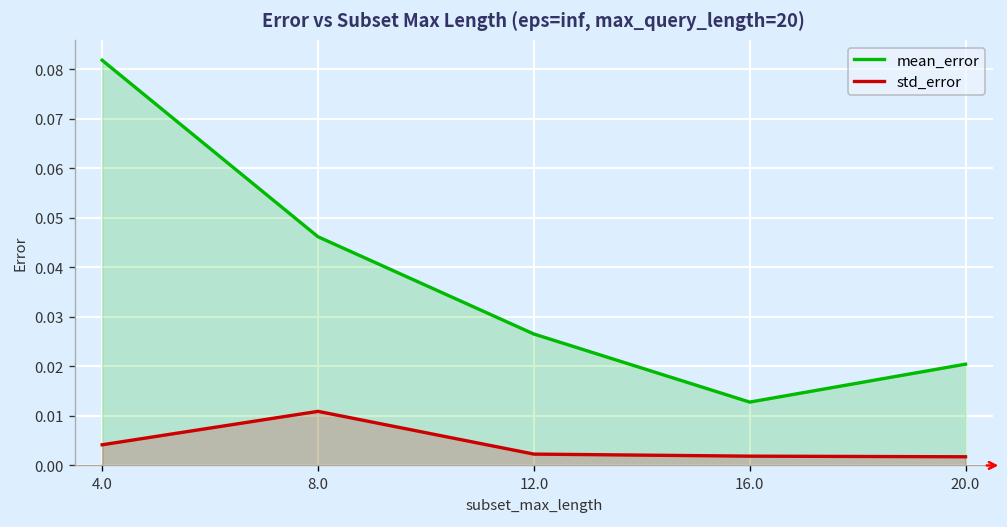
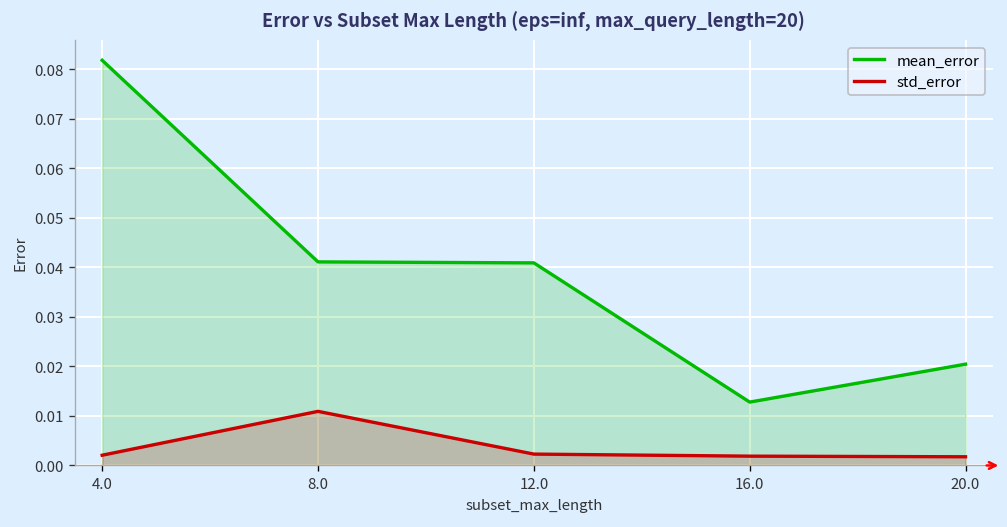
  {
    "mean_error": {
      "4.0": 0.082,
-     "8.0": 0.046,
-     "12.0": 0.027,
+     "8.0": 0.041,
+     "12.0": 0.041,
      "16.0": 0.013,
      "20.0": 0.020
    },
    "std_error": {
-     "4.0": 0.004,
+     "4.0": 0.002,
      "8.0": 0.011,
      "12.0": 0.002,
      "16.0": 0.002,
      "20.0": 0.002
    }
  }
